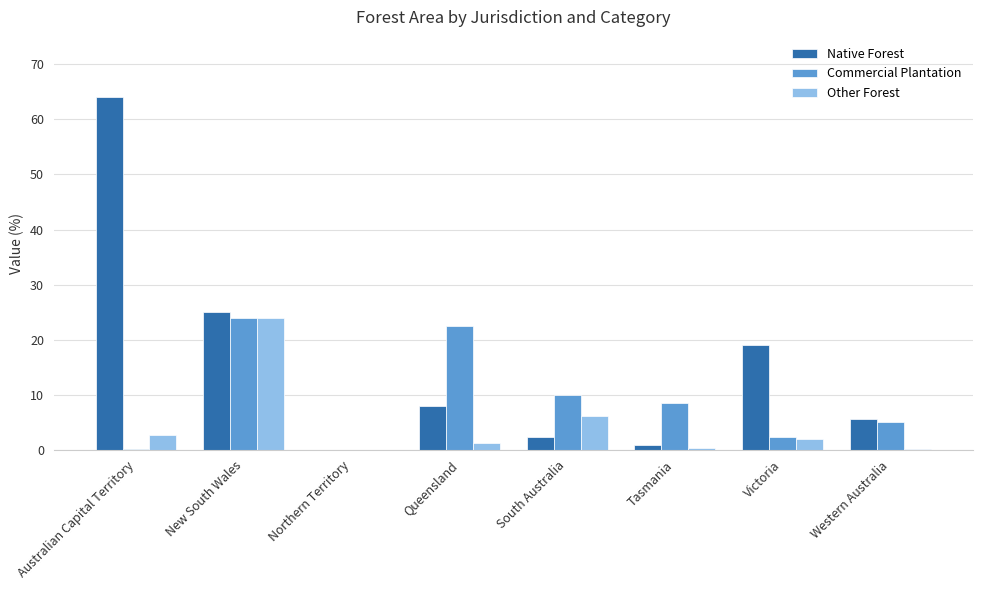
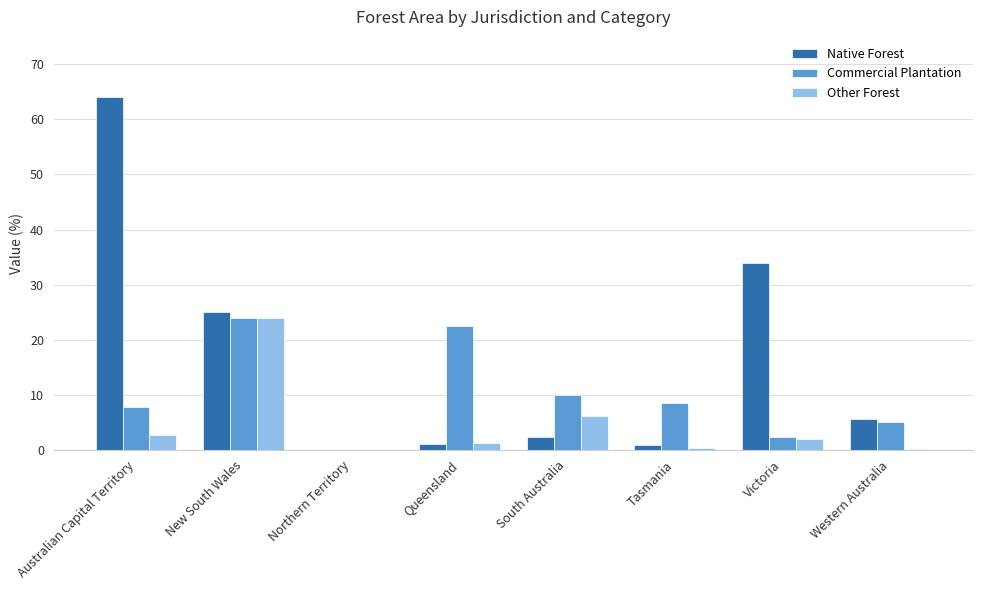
  {
    "Native Forest": {
      "Australian Capital Territory": 64,
      "New South Wales": 25,
      "Northern Territory": 0,
-     "Queensland": 8,
+     "Queensland": 1,
      "South Australia": 2,
      "Tasmania": 1,
-     "Victoria": 19,
+     "Victoria": 34,
      "Western Australia": 6
    },
    "Commercial Plantation": {
-     "Australian Capital Territory": 0,
+     "Australian Capital Territory": 8,
      "New South Wales": 24,
      "Northern Territory": 0,
      "Queensland": 22,
      "South Australia": 10,
      "Tasmania": 8,
      "Victoria": 2,
      "Western Australia": 5
    },
    "Other Forest": {
      "Australian Capital Territory": 3,
      "New South Wales": 24,
      "Northern Territory": 0,
      "Queensland": 1,
      "South Australia": 6,
      "Victoria": 2
    }
  }
